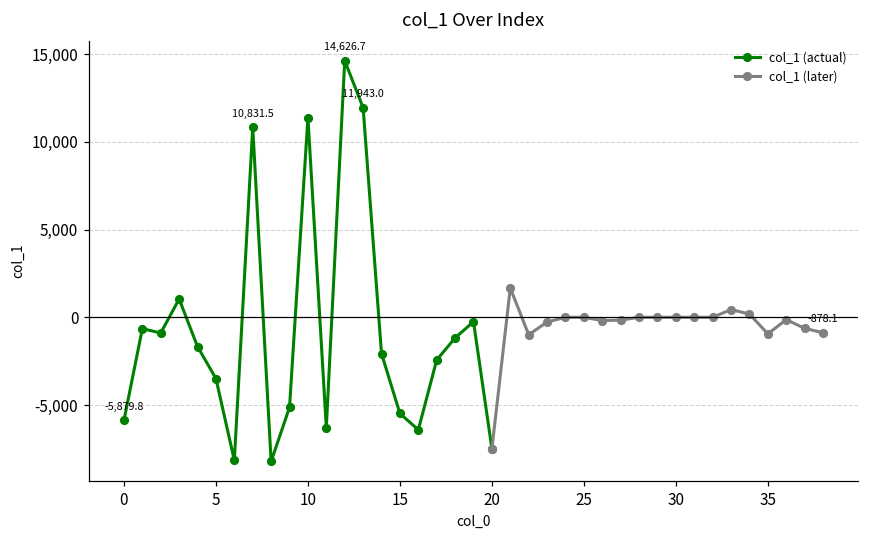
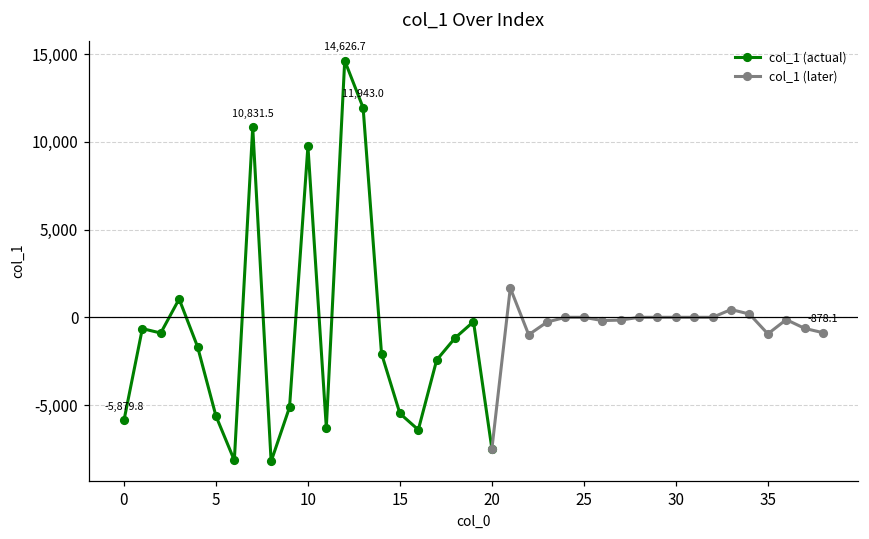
  {
    "col_1 (actual)": {
-     "5": "-3,500",
-     "10": "11,400",
+     "5": "-5,600",
+     "10": "9,700",
      "15": "-5,500"
    },
    "col_1 (later)": {
      "25": "0",
      "30": "0",
      "35": "-900"
    }
  }
